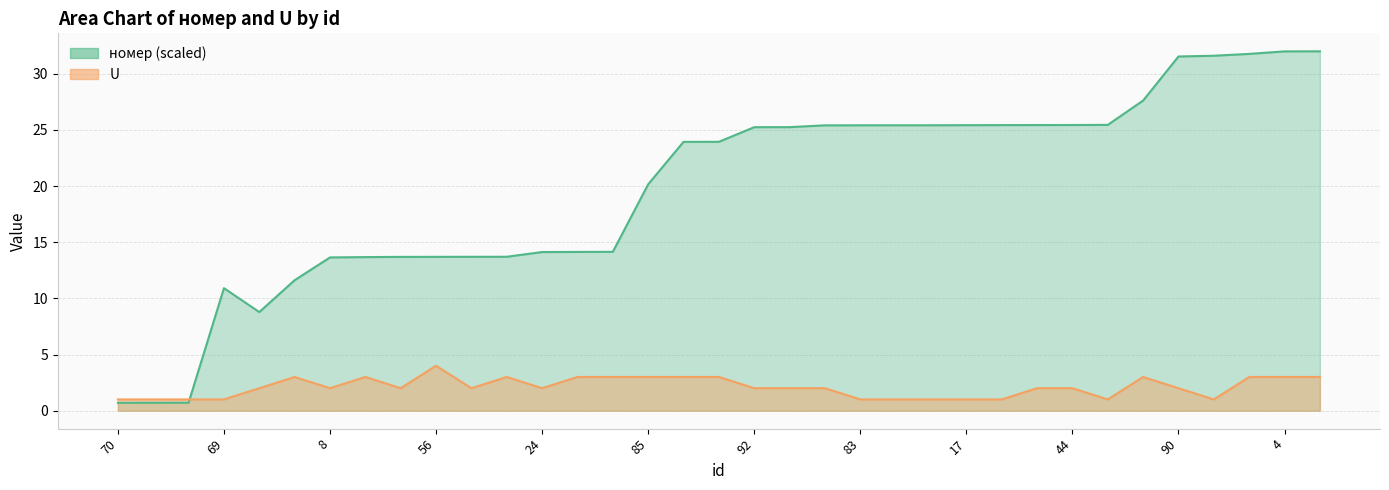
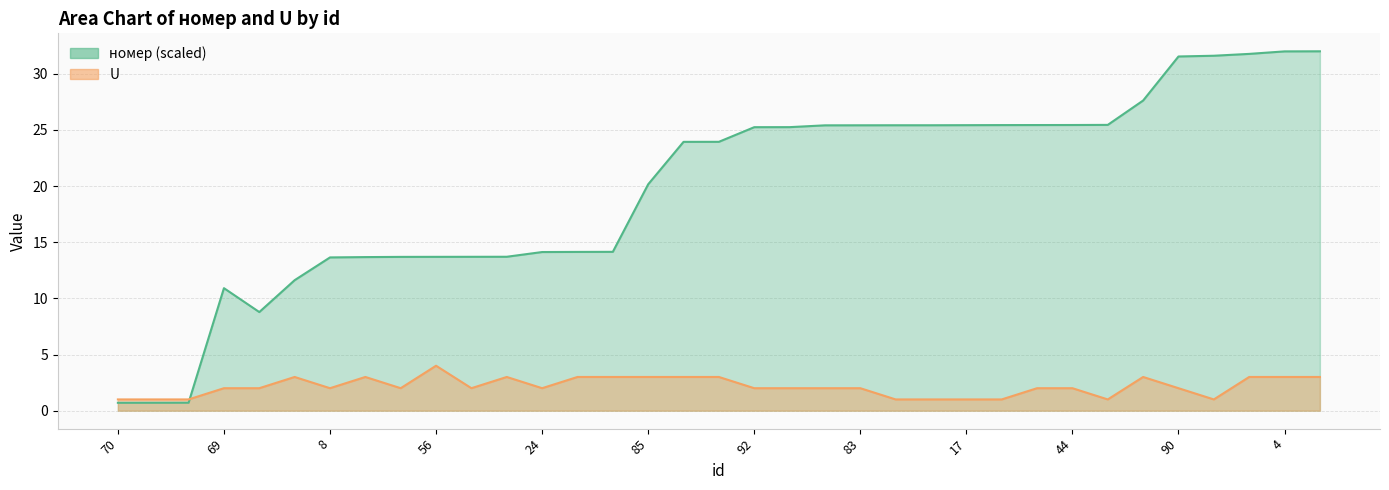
  {
    "U": {
      "70": 1,
-     "69": 1,
+     "69": 2,
      "56": 4,
      "24": 2,
      "85": 3,
      "92": 2,
-     "83": 1,
+     "83": 2,
      "44": 2,
      "90": 2
    }
  }
